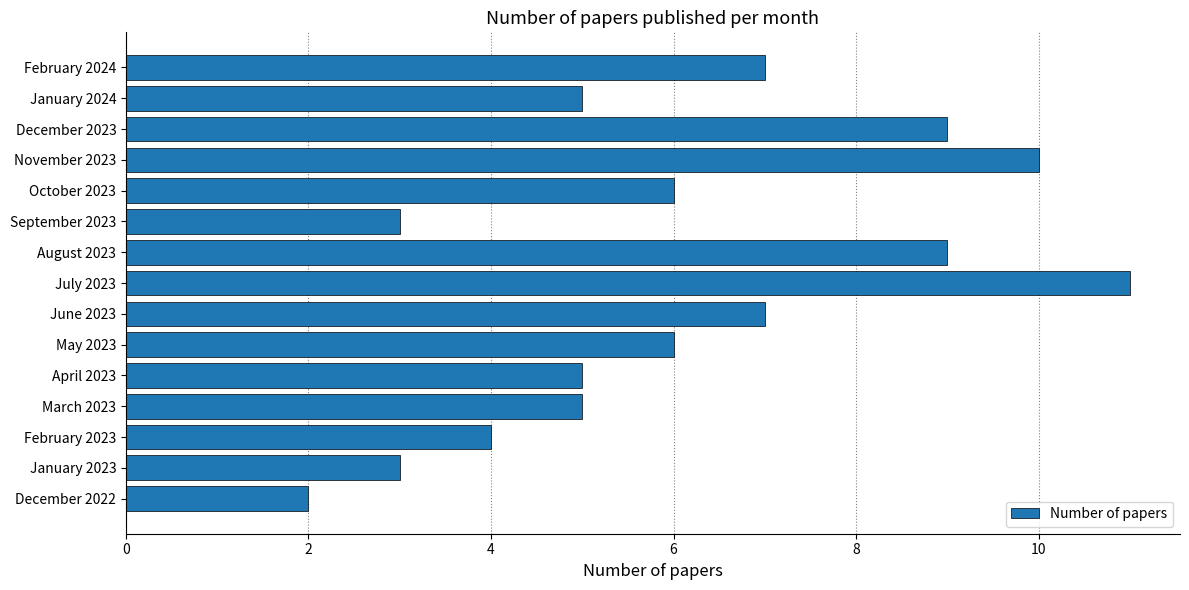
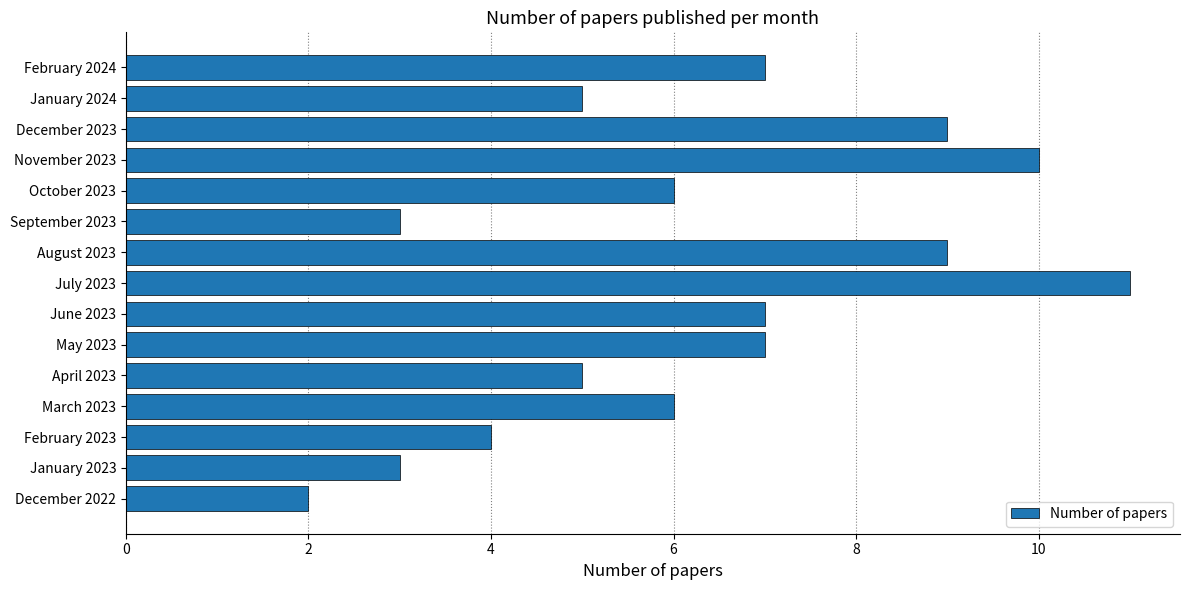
  {
    "February 2024": 7,
    "January 2024": 5,
    "December 2023": 9,
    "November 2023": 10,
    "October 2023": 6,
    "September 2023": 3,
    "August 2023": 9,
    "July 2023": 11,
    "June 2023": 7,
-   "May 2023": 6,
+   "May 2023": 7,
    "April 2023": 5,
-   "March 2023": 5,
+   "March 2023": 6,
    "February 2023": 4,
    "January 2023": 3,
    "December 2022": 2
  }
